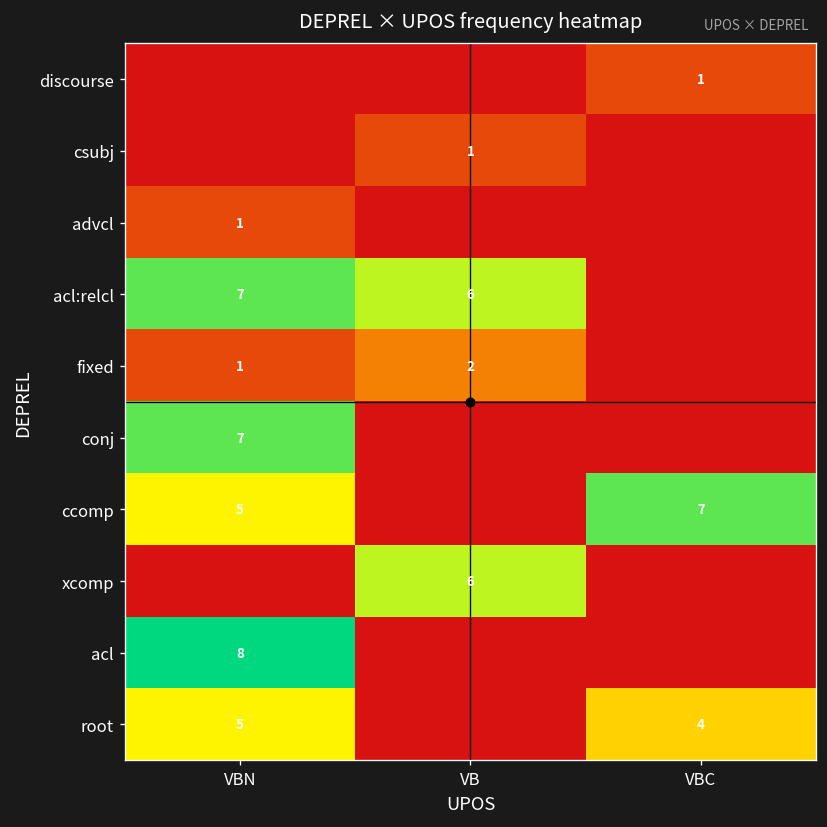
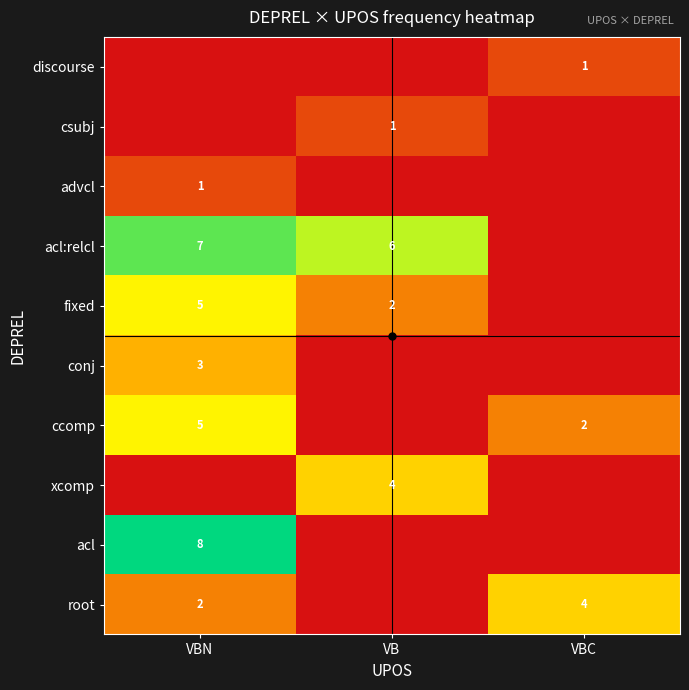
  {
    "discourse": {
      "VBC": 1
    },
    "csubj": {
      "VB": 1
    },
    "advcl": {
      "VBN": 1
    },
    "acl:relcl": {
      "VBN": 7,
      "VB": 6
    },
    "fixed": {
-     "VBN": 1,
+     "VBN": 5,
      "VB": 2
    },
    "conj": {
-     "VBN": 7
+     "VBN": 3
    },
    "ccomp": {
      "VBN": 5,
-     "VBC": 7
+     "VBC": 2
    },
    "xcomp": {
-     "VB": 6
+     "VB": 4
    },
    "acl": {
      "VBN": 8
    },
    "root": {
-     "VBN": 5,
+     "VBN": 2,
      "VBC": 4
    }
  }
